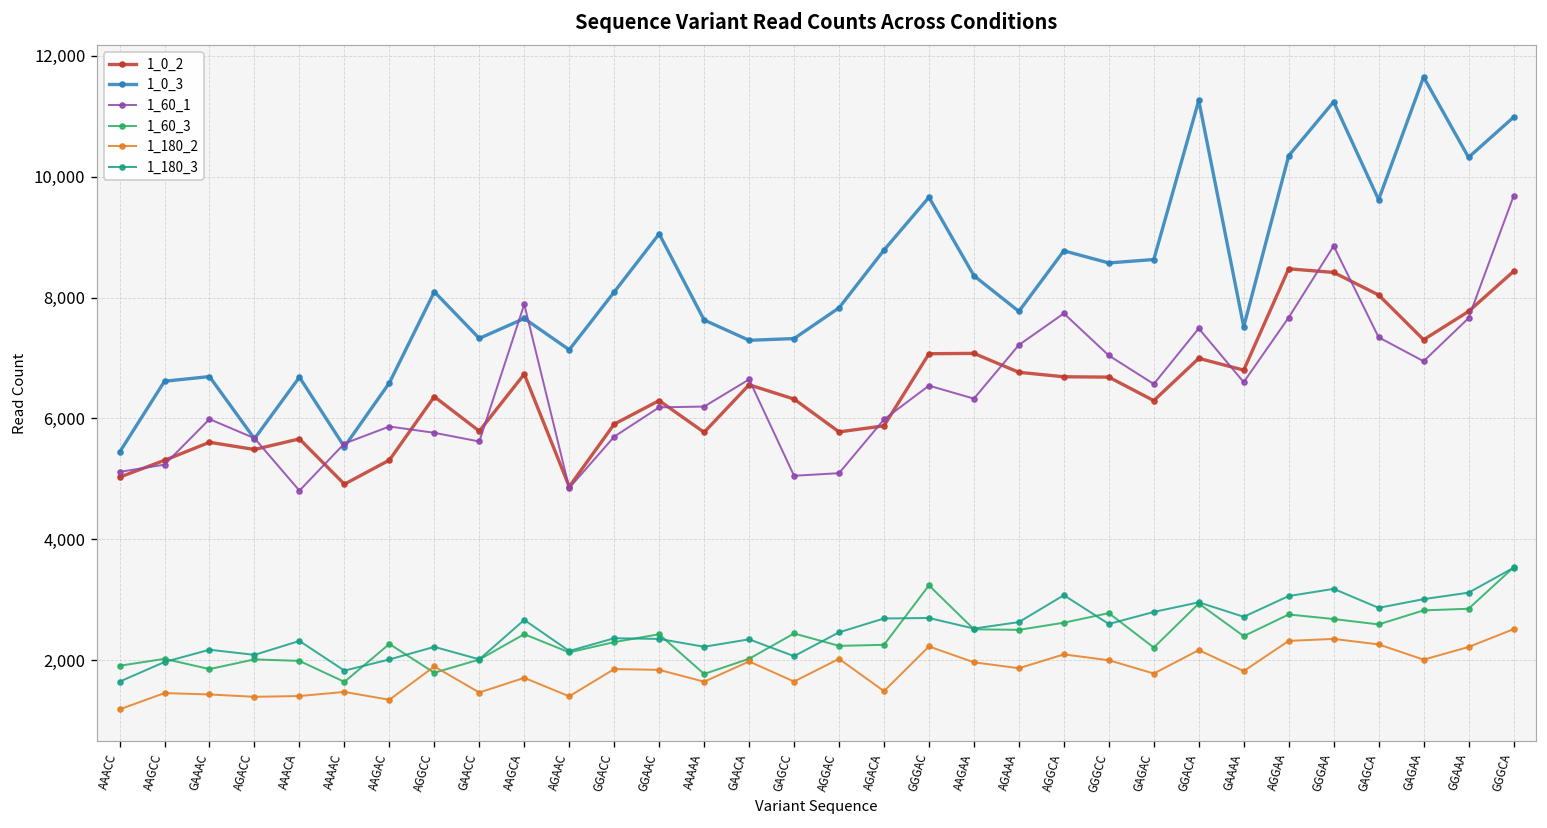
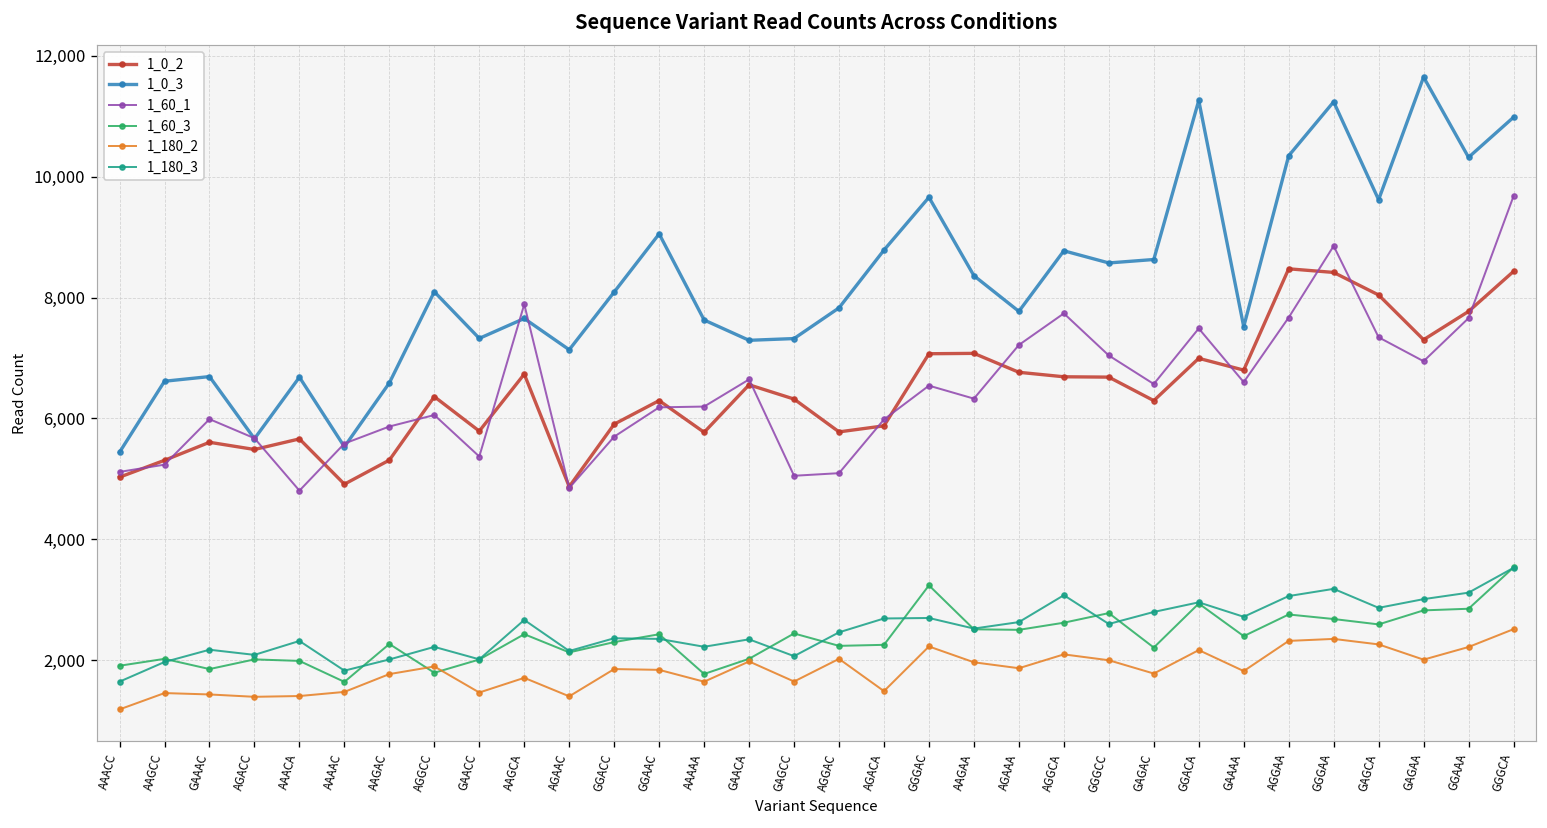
  {
    "1_0_2": {
      "AAACC": "5,000",
      "AAGCC": "5,300",
      "GAAAC": "5,600",
      "AGACC": "5,500",
      "AAACA": "5,700",
      "AAAAC": "4,900",
      "AAGAC": "5,300",
      "AGGCC": "6,400",
      "GAACC": "5,800",
      "AAGCA": "6,700",
      "GGACC": "5,900",
      "GGAAC": "6,300",
      "AAAAA": "5,800",
      "GAACA": "6,600",
      "GAGCC": "6,300",
      "AGGAC": "5,800",
      "AGACA": "5,900",
      "GGGAC": "7,100",
      "AAGAA": "7,100",
      "AGAAA": "6,800",
      "AGGCA": "6,700",
      "GGGCC": "6,700",
      "GAGAC": "6,300",
      "GGACA": "7,000",
      "GAAAA": "6,800",
      "AGGAA": "8,500",
      "GGGAA": "8,400",
      "GAGCA": "8,000",
      "GAGAA": "7,300",
      "GGAAA": "7,800",
      "GGGCA": "8,400"
    },
    "1_0_3": {
      "AAACC": "5,400",
      "AAGCC": "6,600",
      "GAAAC": "6,700",
      "AAACA": "6,700",
      "AAAAC": "5,500",
      "AAGAC": "6,600",
      "AGGCC": "8,100",
      "GAACC": "7,300",
      "AAGCA": "7,700",
      "AGAAC": "7,100",
      "GGACC": "8,100",
      "GGAAC": "9,100",
      "AAAAA": "7,600",
      "GAACA": "7,300",
      "GAGCC": "7,300",
      "AGGAC": "7,800",
      "AGACA": "8,800",
      "GGGAC": "9,700",
      "AAGAA": "8,400",
      "AGAAA": "7,800",
      "AGGCA": "8,800",
      "GGGCC": "8,600",
      "GAGAC": "8,600",
      "GGACA": "11,300",
      "GAAAA": "7,500",
      "AGGAA": "10,300",
      "GGGAA": "11,200",
      "GAGCA": "9,600",
      "GAGAA": "11,600",
      "GGAAA": "10,300",
      "GGGCA": "11,000"
    },
    "1_60_1": {
      "AAACC": "5,100",
      "AAGCC": "5,200",
      "GAAAC": "6,000",
      "AAACA": "4,800",
      "AAAAC": "5,600",
      "AAGAC": "5,900",
-     "AGGCC": "5,800",
-     "GAACC": "5,600",
+     "AGGCC": "6,100",
+     "GAACC": "5,400",
      "AAGCA": "7,900",
      "GGACC": "5,700",
      "GGAAC": "6,200",
      "AAAAA": "6,200",
      "GAACA": "6,600",
      "GAGCC": "5,100",
      "AGGAC": "5,100",
      "AGACA": "6,000",
      "GGGAC": "6,500",
      "AAGAA": "6,300",
      "AGAAA": "7,200",
      "AGGCA": "7,700",
      "GGGCC": "7,000",
      "GAGAC": "6,600",
      "GGACA": "7,500",
      "GAAAA": "6,600",
      "AGGAA": "7,700",
      "GGGAA": "8,900",
      "GAGCA": "7,300",
      "GAGAA": "6,900",
      "GGAAA": "7,700",
      "GGGCA": "9,700"
    },
    "1_180_2": {
      "AAACC": "1,200",
      "AAGCC": "1,500",
      "GAAAC": "1,400",
      "AGACC": "1,400",
      "AAACA": "1,400",
      "AAAAC": "1,500",
-     "AAGAC": "1,300",
+     "AAGAC": "1,800",
      "AGGCC": "1,900",
      "GAACC": "1,500",
      "AAGCA": "1,700",
      "AGAAC": "1,400",
      "GGACC": "1,900",
      "GGAAC": "1,800",
      "AAAAA": "1,600",
      "GAGCC": "1,600",
      "AGGAC": "2,000",
      "AGACA": "1,500",
      "GGGAC": "2,200",
      "AAGAA": "2,000",
      "AGAAA": "1,900",
      "AGGCA": "2,100",
      "GGGCC": "2,000",
      "GAGAC": "1,800",
      "GGACA": "2,200",
      "GAAAA": "1,800",
      "AGGAA": "2,300",
      "GGGAA": "2,400",
      "GAGCA": "2,300",
      "GAGAA": "2,000",
      "GGAAA": "2,200",
      "GGGCA": "2,500"
    }
  }
